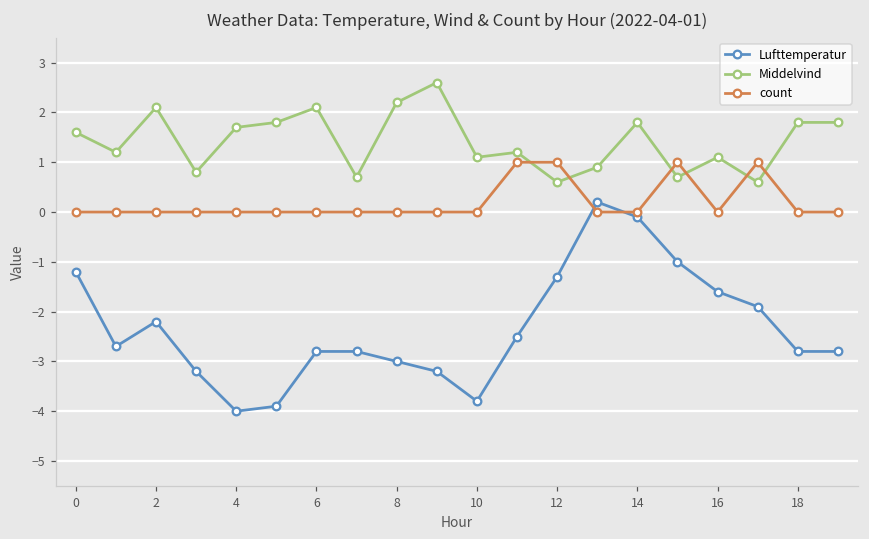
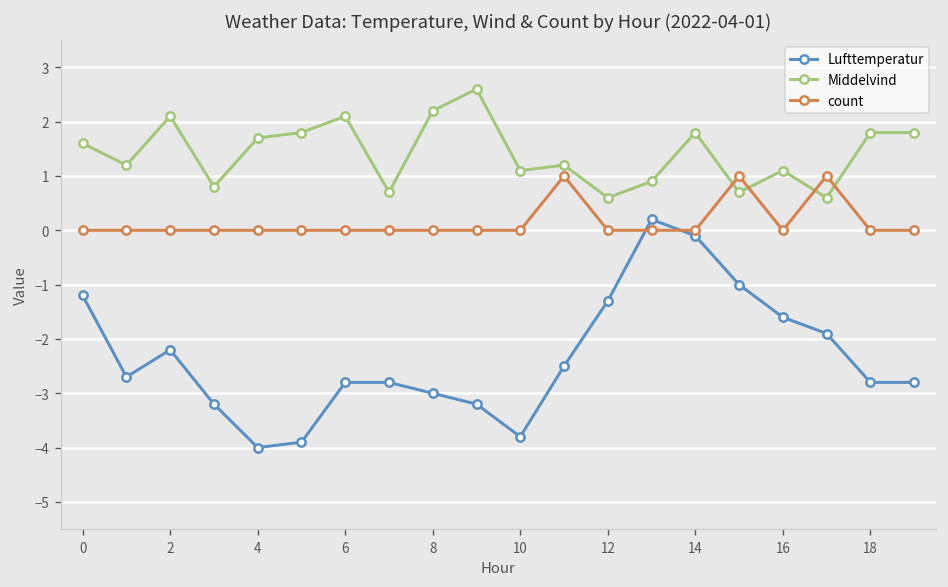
  {
    "Lufttemperatur": {
      "0": -1.2,
      "2": -2.2,
      "4": -4,
      "6": -2.8,
      "8": -3,
      "10": -3.8,
      "12": -1.3,
      "14": -0.1,
      "16": -1.6,
      "18": -2.8
    },
    "Middelvind": {
      "0": 1.6,
      "2": 2.1,
      "4": 1.7,
      "6": 2.1,
      "8": 2.2,
      "10": 1.1,
      "12": 0.6,
      "14": 1.8,
      "16": 1.1,
      "18": 1.8
    },
    "count": {
      "0": 0,
      "2": 0,
      "4": 0,
      "6": 0,
      "8": 0,
      "10": 0,
-     "12": 1,
+     "12": 0,
      "14": 0,
      "16": 0,
      "18": 0
    }
  }
